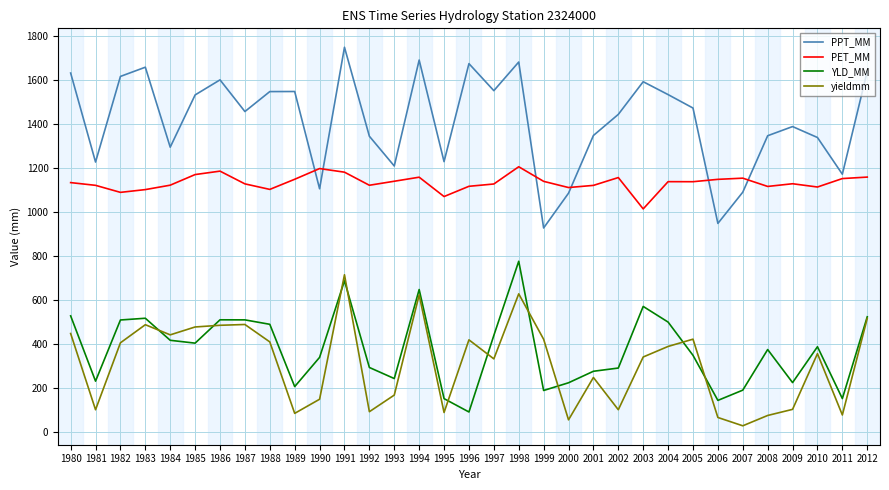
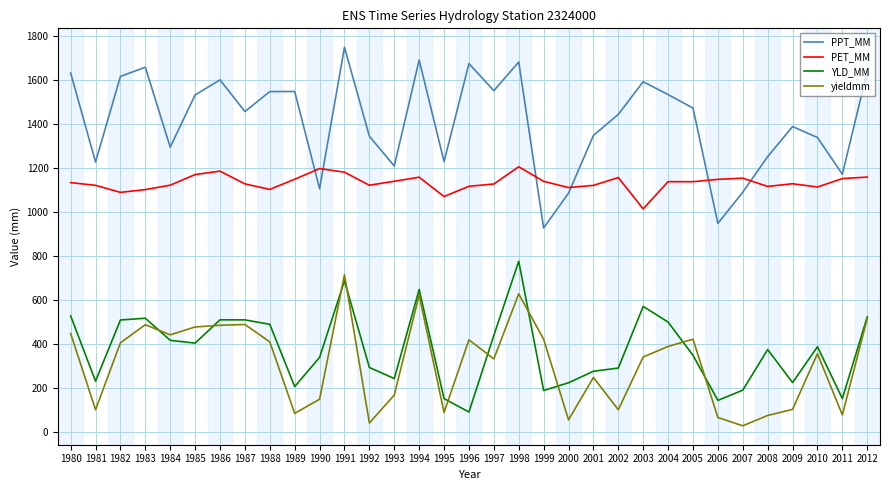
  {
    "PPT_MM": {
      "1980": 1630,
      "1981": 1230,
      "1982": 1620,
      "1983": 1660,
      "1984": 1290,
      "1985": 1530,
      "1986": 1600,
      "1987": 1460,
      "1988": 1550,
      "1989": 1550,
      "1990": 1110,
      "1991": 1750,
      "1992": 1340,
      "1993": 1210,
      "1994": 1690,
      "1995": 1230,
      "1996": 1670,
      "1997": 1550,
      "1998": 1680,
      "1999": 930,
      "2000": 1090,
      "2001": 1350,
      "2002": 1440,
      "2003": 1590,
      "2004": 1530,
      "2005": 1470,
      "2006": 950,
      "2007": 1090,
-     "2008": 1350,
+     "2008": 1250,
      "2009": 1390,
      "2010": 1340,
      "2011": 1170
    },
    "PET_MM": {
      "1980": 1130,
      "1981": 1120,
      "1982": 1090,
      "1983": 1100,
      "1984": 1120,
      "1985": 1170,
      "1986": 1190,
      "1987": 1130,
      "1988": 1100,
      "1989": 1150,
      "1990": 1200,
      "1991": 1180,
      "1992": 1120,
      "1993": 1140,
      "1994": 1160,
      "1995": 1070,
      "1996": 1120,
      "1997": 1130,
      "1998": 1210,
      "1999": 1140,
      "2000": 1110,
      "2001": 1120,
      "2002": 1160,
      "2003": 1010,
      "2004": 1140,
      "2005": 1140,
      "2006": 1150,
      "2007": 1150,
      "2008": 1120,
      "2009": 1130,
      "2010": 1110,
      "2011": 1150,
      "2012": 1160
    },
    "YLD_MM": {
      "1980": 530,
      "1981": 230,
      "1982": 510,
      "1983": 520,
      "1984": 420,
      "1985": 410,
      "1986": 510,
      "1987": 510,
      "1988": 490,
      "1989": 210,
      "1990": 340,
      "1991": 690,
      "1992": 290,
      "1993": 240,
      "1994": 650,
      "1995": 150,
      "1996": 90,
      "1997": 440,
      "1998": 780,
      "1999": 190,
      "2000": 230,
      "2001": 280,
      "2002": 290,
      "2003": 570,
      "2004": 500,
      "2005": 350,
      "2006": 150,
      "2007": 190,
      "2008": 380,
      "2009": 230,
      "2010": 390,
      "2011": 150
    },
    "yieldmm": {
      "1980": 450,
      "1981": 100,
      "1982": 410,
      "1983": 490,
      "1984": 440,
      "1985": 480,
      "1986": 490,
      "1987": 490,
      "1988": 410,
      "1989": 90,
      "1990": 150,
      "1991": 720,
-     "1992": 90,
+     "1992": 40,
      "1993": 170,
      "1994": 620,
      "1995": 90,
      "1996": 420,
      "1997": 330,
      "1998": 630,
      "1999": 420,
      "2000": 60,
      "2001": 250,
      "2002": 100,
      "2003": 340,
      "2004": 390,
      "2005": 420,
      "2006": 70,
      "2007": 30,
      "2008": 80,
      "2009": 100,
      "2010": 360,
      "2011": 80
    }
  }
